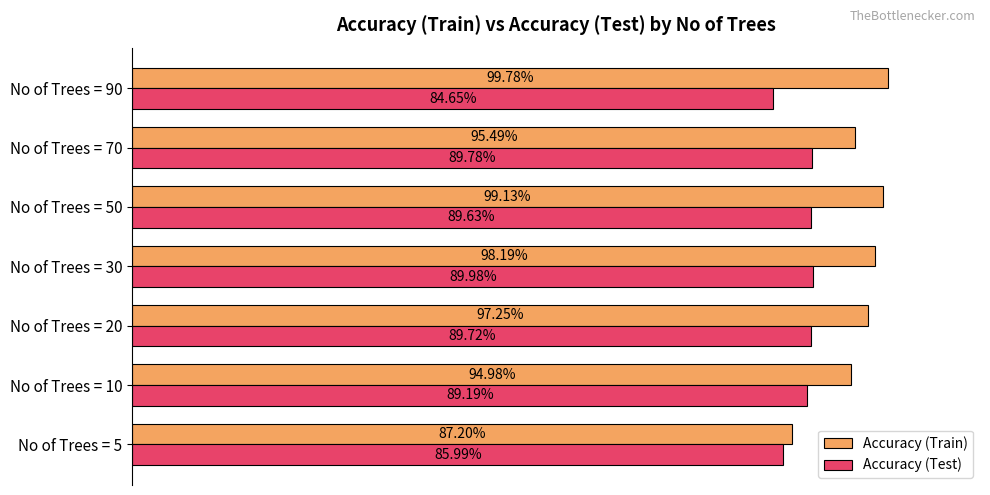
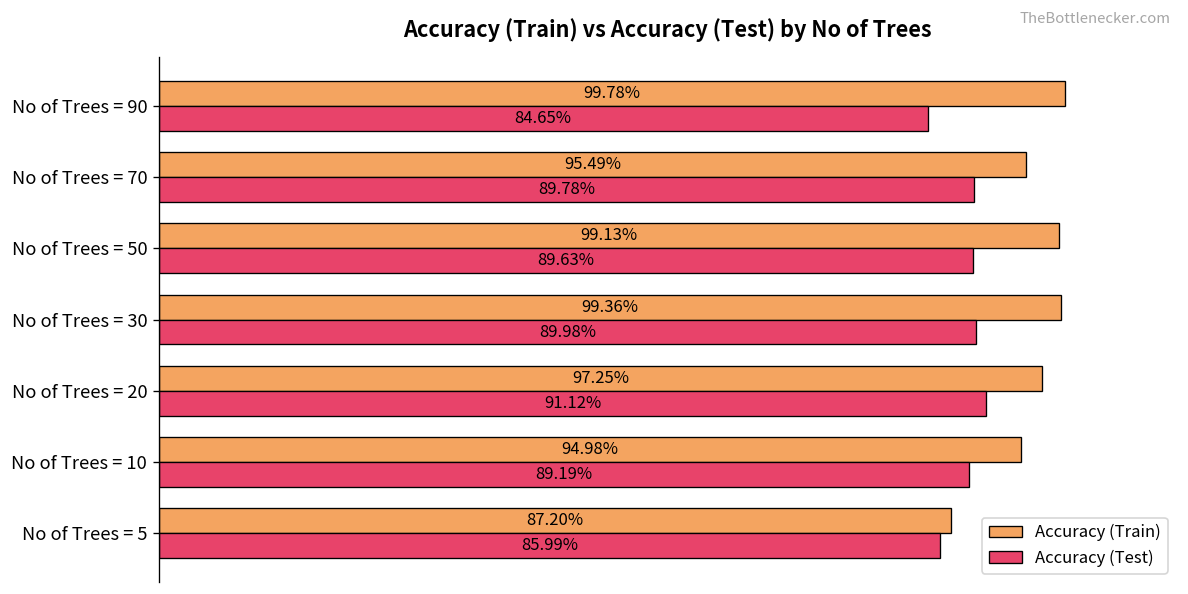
  {
    "Accuracy (Train)": {
      "No of Trees = 90": "99.78%",
      "No of Trees = 70": "95.49%",
      "No of Trees = 50": "99.13%",
-     "No of Trees = 30": "98.19%",
+     "No of Trees = 30": "99.36%",
      "No of Trees = 20": "97.25%",
      "No of Trees = 10": "94.98%",
      "No of Trees = 5": "87.20%"
    },
    "Accuracy (Test)": {
      "No of Trees = 90": "84.65%",
      "No of Trees = 70": "89.78%",
      "No of Trees = 50": "89.63%",
      "No of Trees = 30": "89.98%",
-     "No of Trees = 20": "89.72%",
+     "No of Trees = 20": "91.12%",
      "No of Trees = 10": "89.19%",
      "No of Trees = 5": "85.99%"
    }
  }
